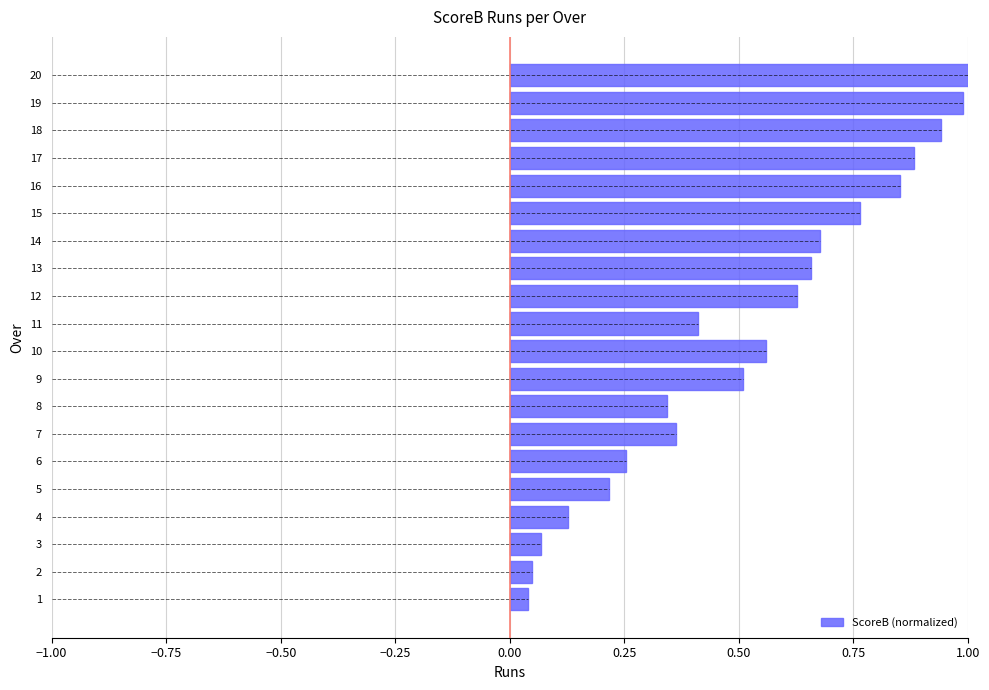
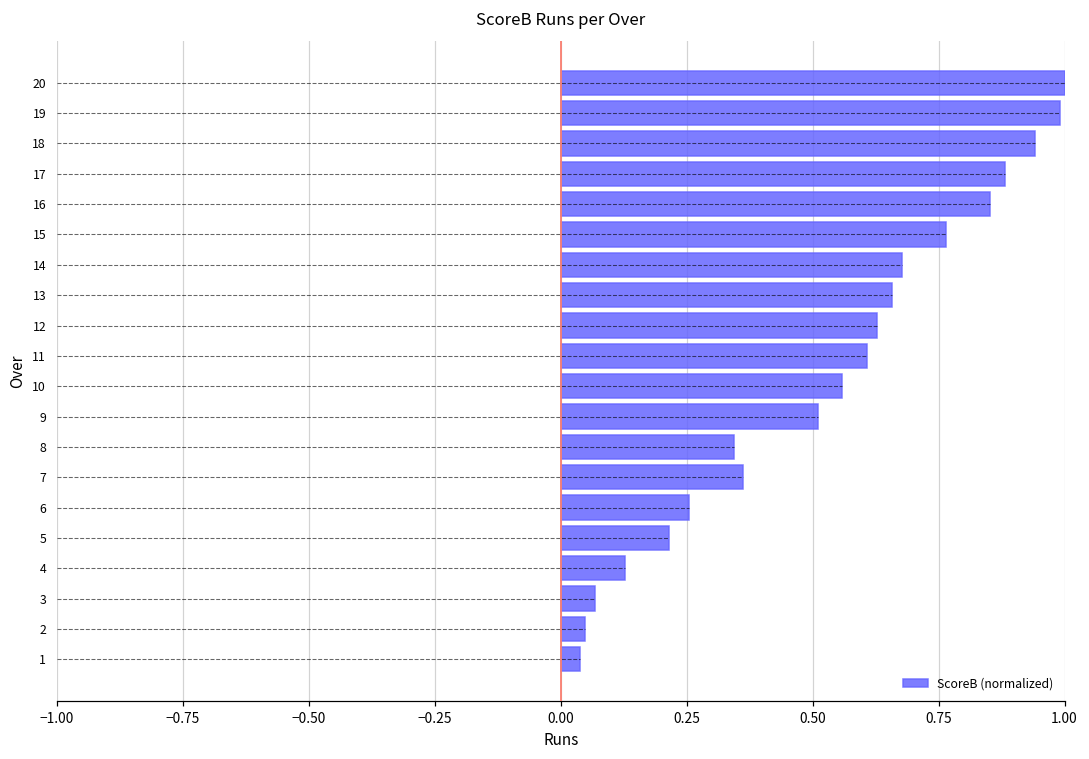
  {
    "20": 1.00,
    "19": 0.99,
    "18": 0.94,
    "17": 0.88,
    "16": 0.85,
    "15": 0.76,
    "14": 0.68,
    "13": 0.66,
    "12": 0.63,
-   "11": 0.41,
+   "11": 0.61,
    "10": 0.56,
    "9": 0.51,
    "8": 0.34,
    "7": 0.36,
    "6": 0.25,
    "5": 0.22,
    "4": 0.13,
    "3": 0.07,
    "2": 0.05,
    "1": 0.04
  }
